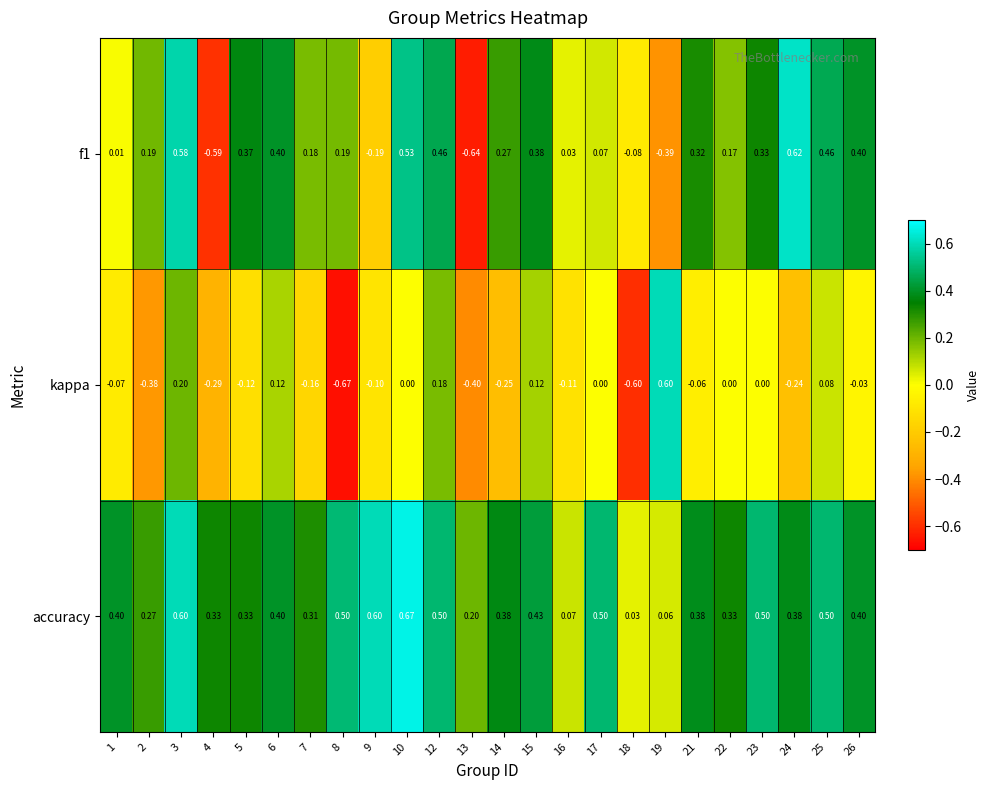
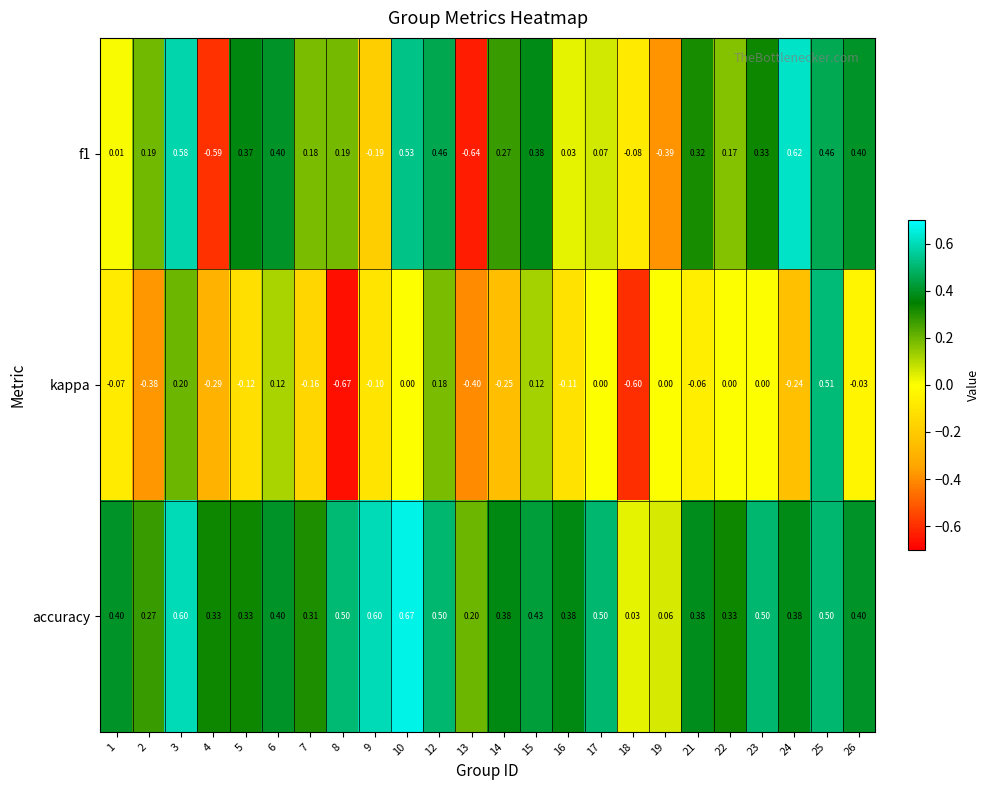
  {
    "f1": {
      "1": 0.01,
      "2": 0.19,
      "3": 0.58,
      "4": -0.59,
      "5": 0.37,
      "6": 0.40,
      "7": 0.18,
      "8": 0.19,
      "9": -0.19,
      "10": 0.53,
      "12": 0.46,
      "13": -0.64,
      "14": 0.27,
      "15": 0.38,
      "16": 0.03,
      "17": 0.07,
      "18": -0.08,
      "19": -0.39,
      "21": 0.32,
      "22": 0.17,
      "23": 0.33,
      "25": 0.46,
      "26": 0.40
    },
    "kappa": {
      "1": -0.07,
      "2": -0.38,
      "3": 0.20,
      "4": -0.29,
      "5": -0.12,
      "6": 0.12,
      "7": -0.16,
      "8": -0.67,
      "9": -0.10,
      "10": 0.00,
      "12": 0.18,
      "13": -0.40,
      "14": -0.25,
      "15": 0.12,
      "16": -0.11,
      "17": 0.00,
      "18": -0.60,
-     "19": 0.60,
+     "19": 0.00,
      "21": -0.06,
      "22": 0.00,
      "23": 0.00,
      "24": -0.24,
-     "25": 0.08,
+     "25": 0.51,
      "26": -0.03
    },
    "accuracy": {
      "1": 0.40,
      "2": 0.27,
      "3": 0.60,
      "4": 0.33,
      "5": 0.33,
      "6": 0.40,
      "7": 0.31,
      "8": 0.50,
      "9": 0.60,
      "10": 0.67,
      "12": 0.50,
      "13": 0.20,
      "14": 0.38,
      "15": 0.43,
-     "16": 0.07,
+     "16": 0.38,
      "17": 0.50,
      "18": 0.03,
      "19": 0.06,
      "21": 0.38,
      "22": 0.33,
      "23": 0.50,
      "24": 0.38,
      "25": 0.50,
      "26": 0.40
    }
  }
